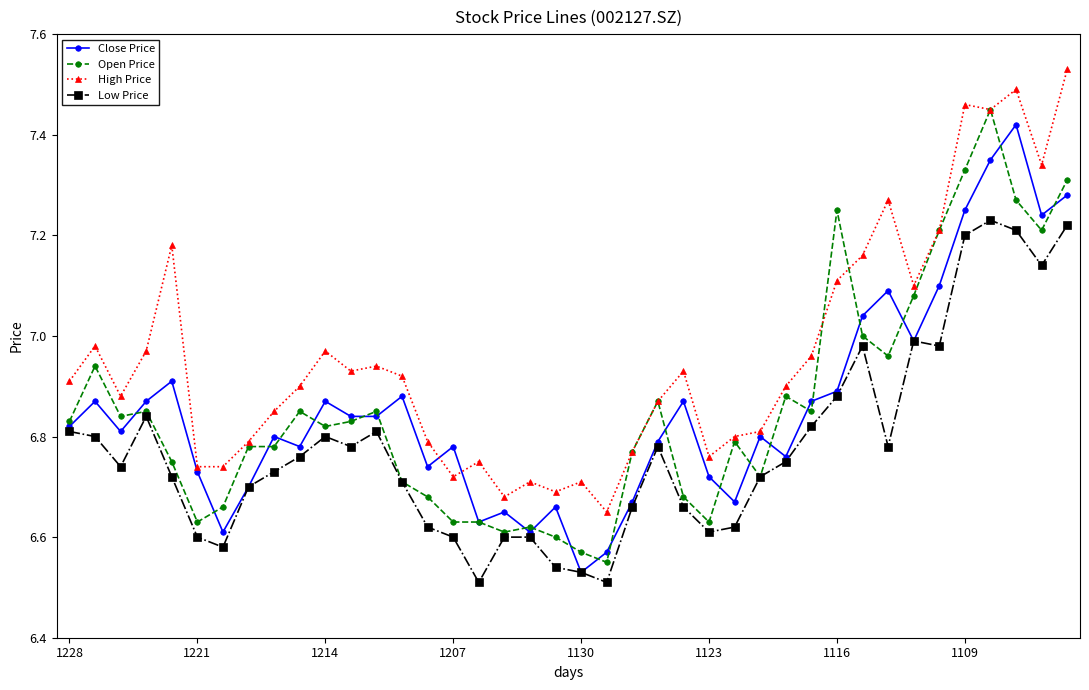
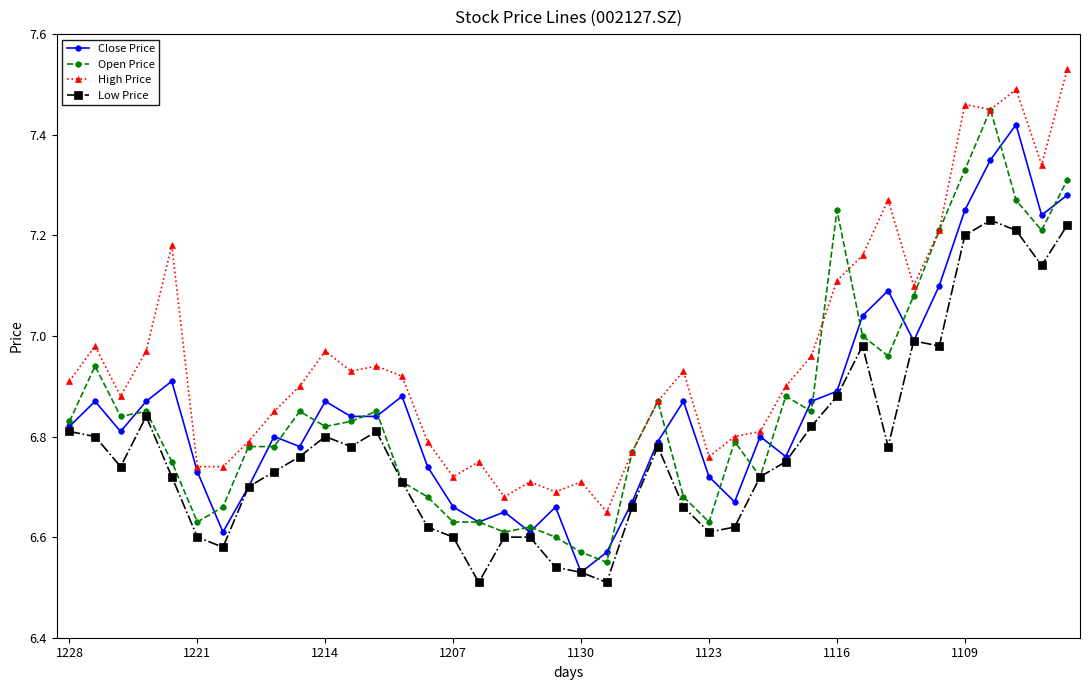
  {
    "Close Price": {
      "1228": 6.82,
      "1221": 6.73,
      "1214": 6.87,
-     "1207": 6.78,
+     "1207": 6.66,
      "1123": 6.72,
      "1116": 6.89,
      "1109": 7.25
    },
    "Open Price": {
      "1228": 6.83,
      "1221": 6.63,
      "1214": 6.82,
      "1207": 6.63,
      "1130": 6.57,
      "1123": 6.63,
      "1116": 7.25,
      "1109": 7.33
    },
    "High Price": {
      "1228": 6.91,
      "1221": 6.74,
      "1214": 6.97,
      "1207": 6.72,
      "1130": 6.71,
      "1123": 6.76,
      "1116": 7.11,
      "1109": 7.46
    },
    "Low Price": {
      "1228": 6.81,
      "1221": 6.60,
      "1214": 6.80,
      "1207": 6.60,
      "1123": 6.61,
      "1116": 6.88,
      "1109": 7.20
    }
  }
